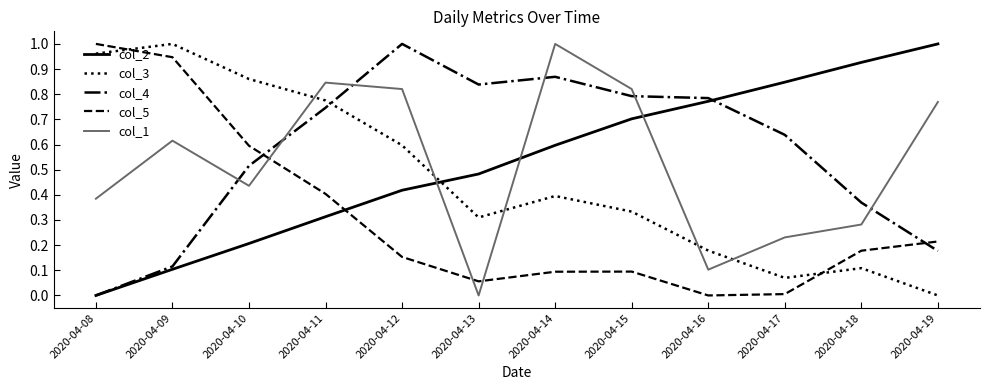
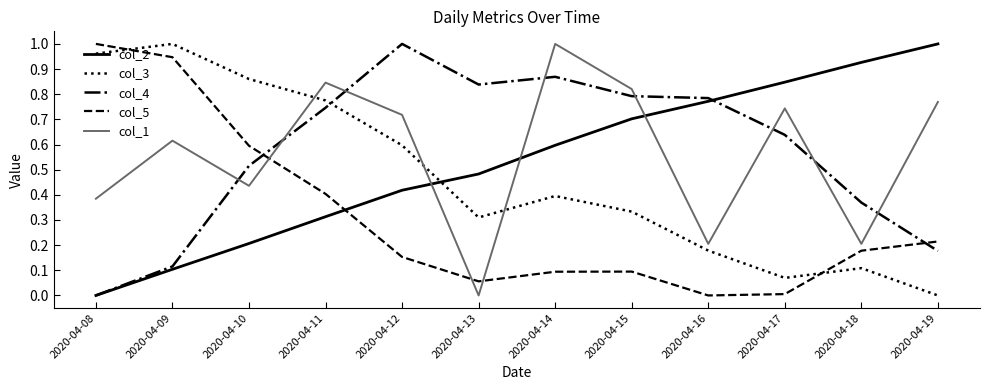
  {
    "col_1": {
      "2020-04-08": 0.38,
      "2020-04-09": 0.62,
      "2020-04-10": 0.44,
      "2020-04-11": 0.85,
-     "2020-04-12": 0.82,
+     "2020-04-12": 0.72,
      "2020-04-13": 0.00,
      "2020-04-14": 1.00,
      "2020-04-15": 0.82,
-     "2020-04-16": 0.10,
-     "2020-04-17": 0.23,
-     "2020-04-18": 0.28,
+     "2020-04-16": 0.21,
+     "2020-04-17": 0.74,
+     "2020-04-18": 0.21,
      "2020-04-19": 0.77
    }
  }
